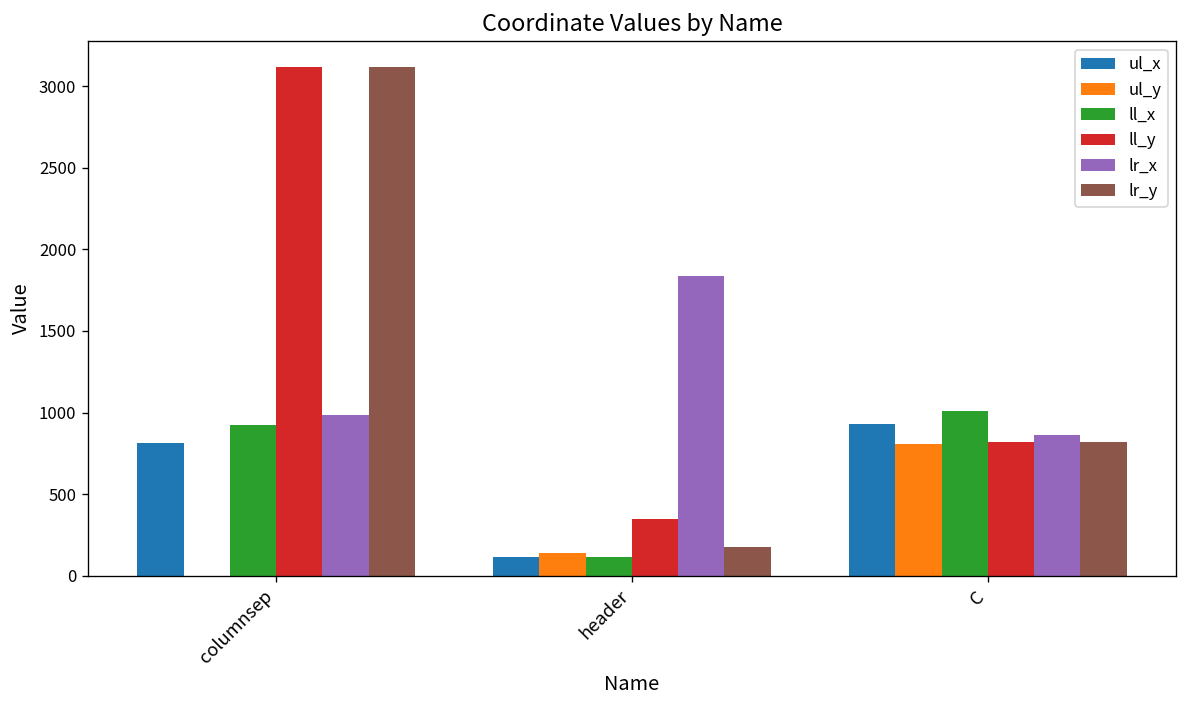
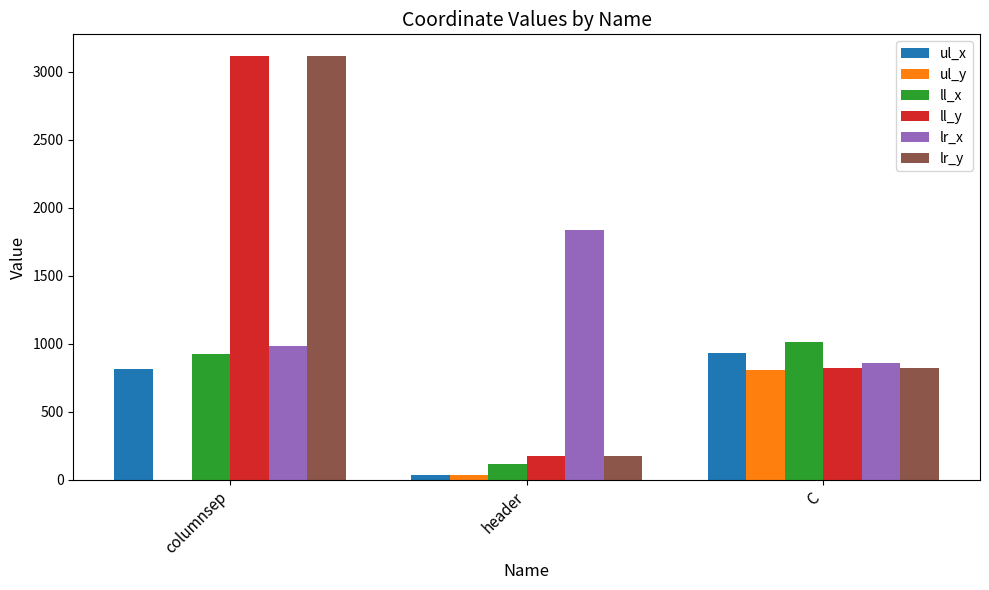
  {
    "ul_x": {
      "columnsep": 810,
-     "header": 120,
+     "header": 30,
      "C": 930
    },
    "ul_y": {
      "columnsep": 0,
-     "header": 140,
+     "header": 40,
      "C": 810
    },
    "ll_x": {
      "columnsep": 920,
      "header": 120,
      "C": 1010
    },
    "ll_y": {
      "columnsep": 3120,
-     "header": 350,
+     "header": 180,
      "C": 820
    },
    "lr_x": {
      "columnsep": 990,
      "header": 1840,
      "C": 860
    },
    "lr_y": {
      "columnsep": 3120,
      "header": 180,
      "C": 820
    }
  }
